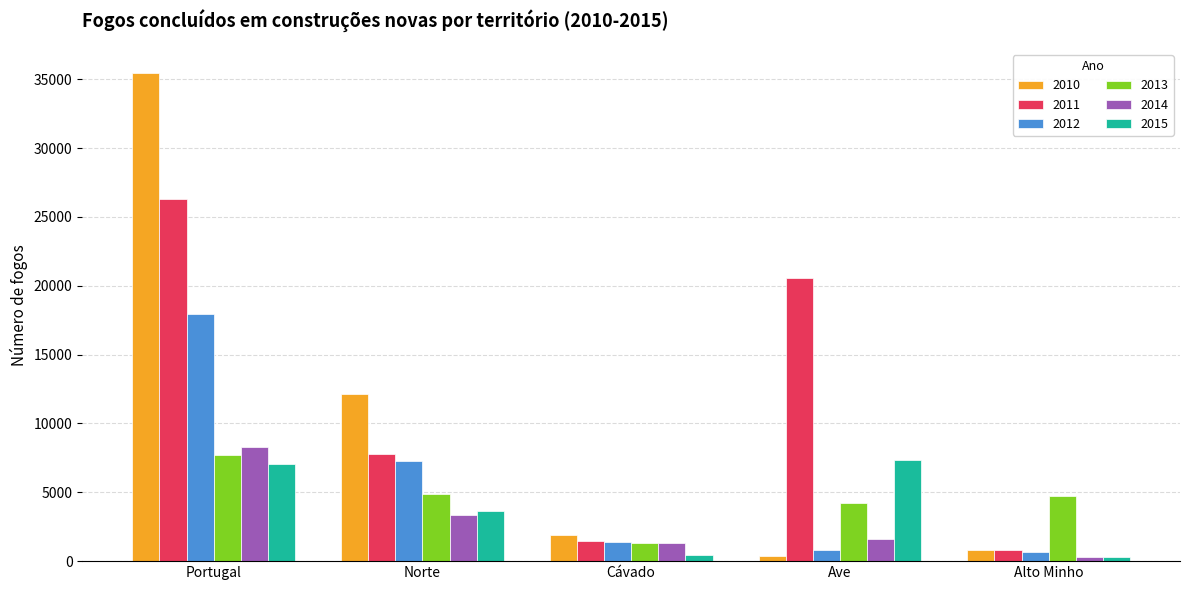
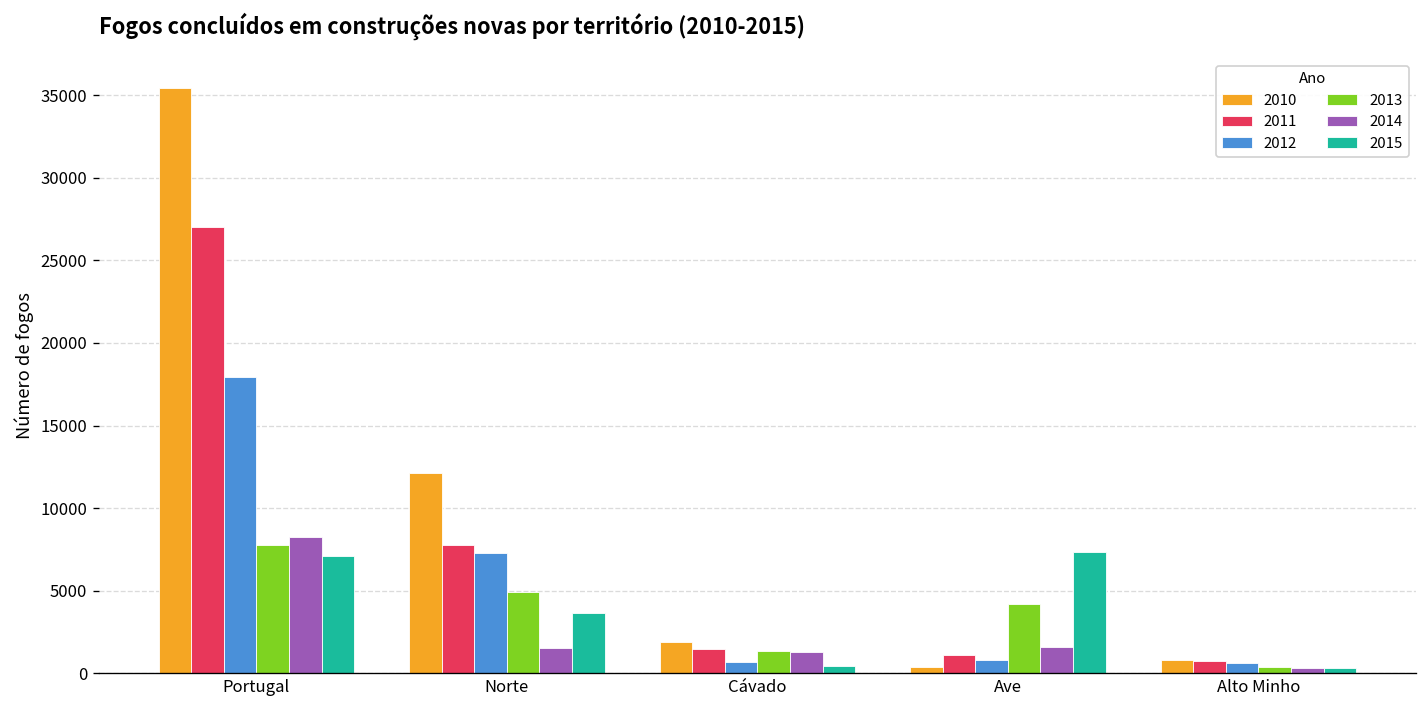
  {
    "2010": {
      "Portugal": 35400,
      "Norte": 12200,
      "Cávado": 1900,
      "Ave": 400,
      "Alto Minho": 800
    },
    "2011": {
-     "Portugal": 26300,
+     "Portugal": 27000,
      "Norte": 7800,
      "Cávado": 1500,
-     "Ave": 20600,
+     "Ave": 1100,
      "Alto Minho": 800
    },
    "2012": {
      "Portugal": 17900,
      "Norte": 7300,
-     "Cávado": 1400,
+     "Cávado": 700,
      "Ave": 800,
      "Alto Minho": 600
    },
    "2013": {
      "Portugal": 7700,
      "Norte": 4900,
      "Cávado": 1300,
      "Ave": 4200,
-     "Alto Minho": 4700
+     "Alto Minho": 400
    },
    "2014": {
      "Portugal": 8300,
-     "Norte": 3300,
+     "Norte": 1500,
      "Cávado": 1300,
      "Ave": 1600,
      "Alto Minho": 300
    },
    "2015": {
      "Portugal": 7100,
      "Norte": 3600,
      "Cávado": 400,
      "Ave": 7300,
      "Alto Minho": 300
    }
  }
